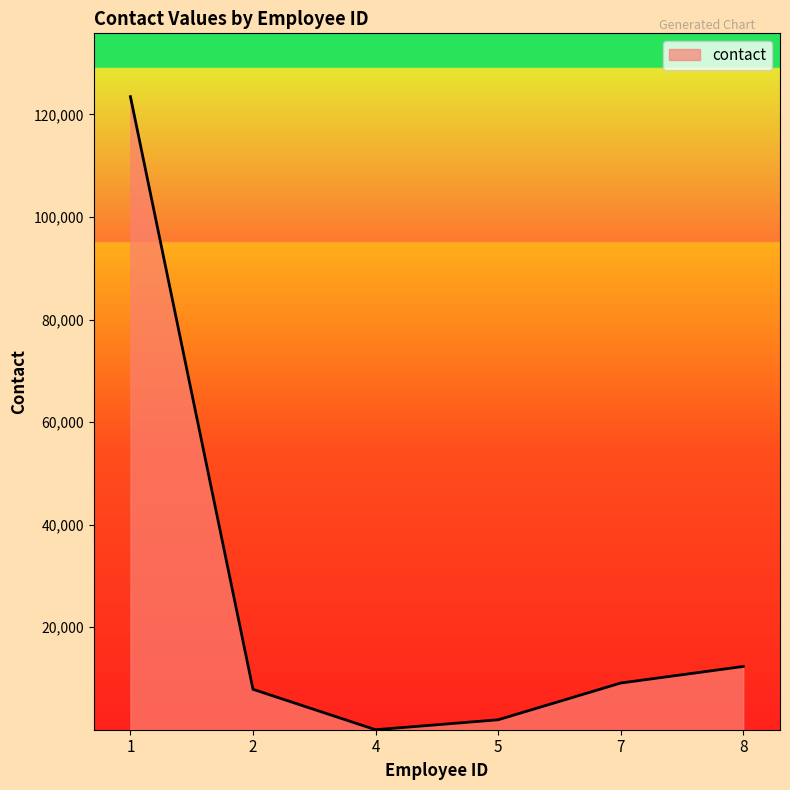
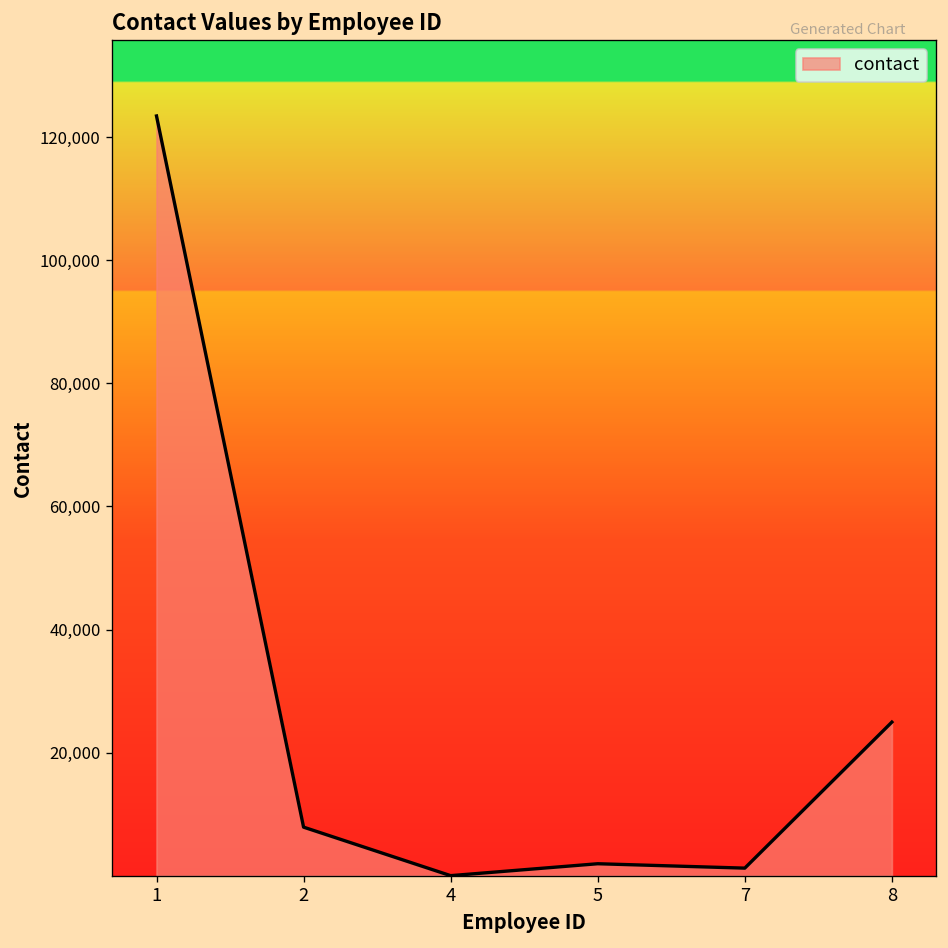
  {
    "1": "123,000",
    "2": "8,000",
    "4": "0",
    "5": "2,000",
-   "7": "9,000",
-   "8": "12,000"
+   "7": "1,000",
+   "8": "25,000"
  }
